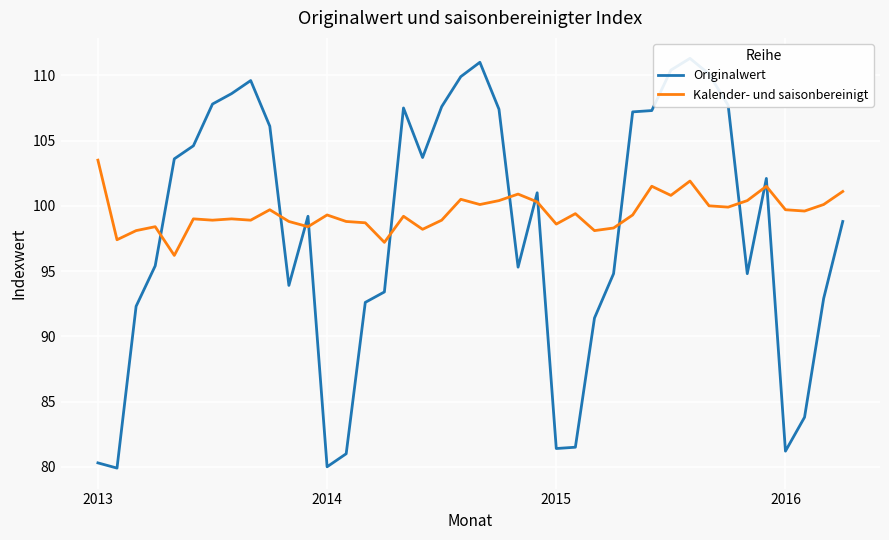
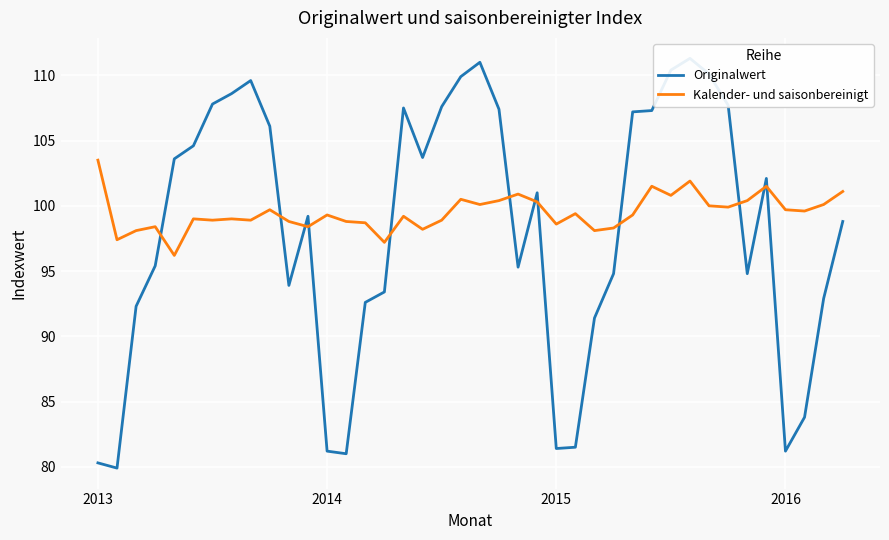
  {
    "Originalwert": {
      "2013": 80.3,
-     "2014": 80.0,
+     "2014": 81.2,
      "2015": 81.4,
      "2016": 81.2
    },
    "Kalender- und saisonbereinigt": {
      "2013": 103.5,
      "2014": 99.3,
      "2015": 98.6,
      "2016": 99.7
    }
  }
